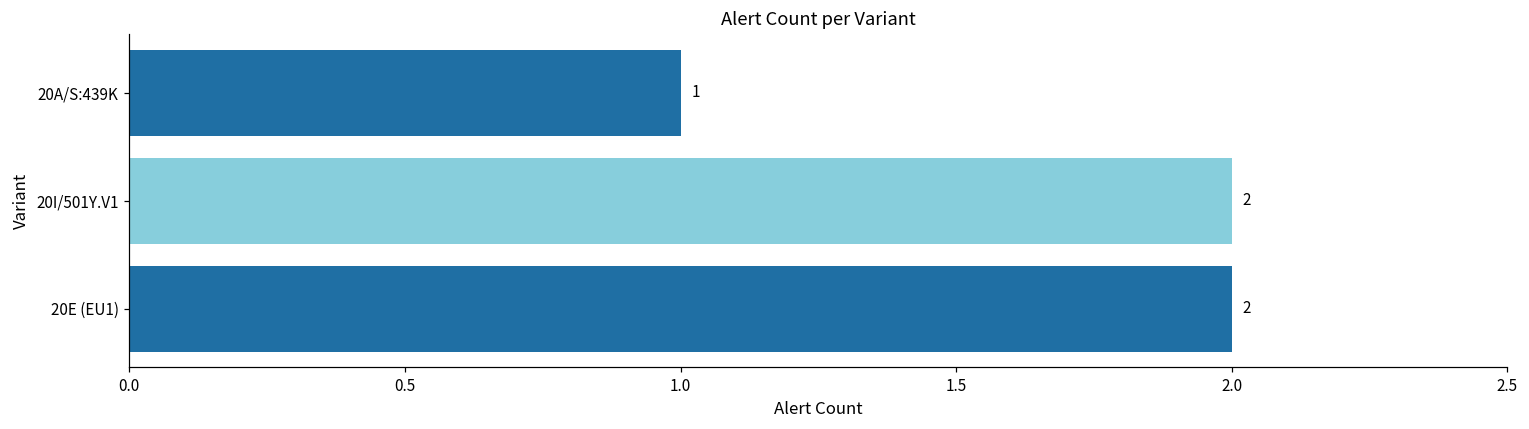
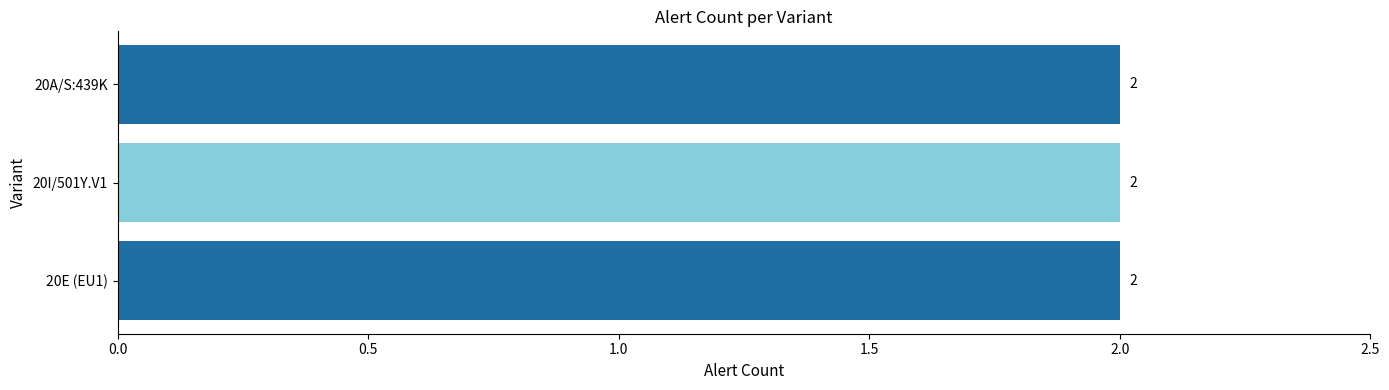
  {
-   "20A/S:439K": 1,
+   "20A/S:439K": 2,
    "20I/501Y.V1": 2,
    "20E (EU1)": 2
  }
